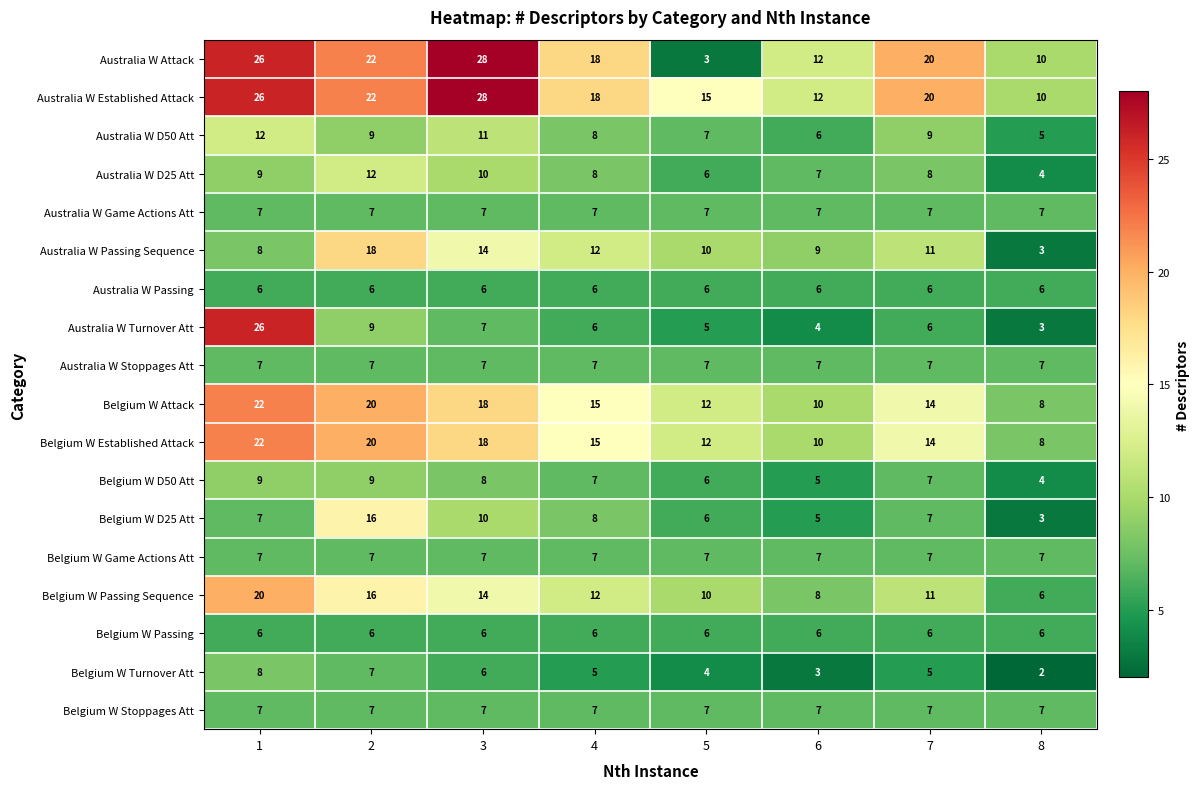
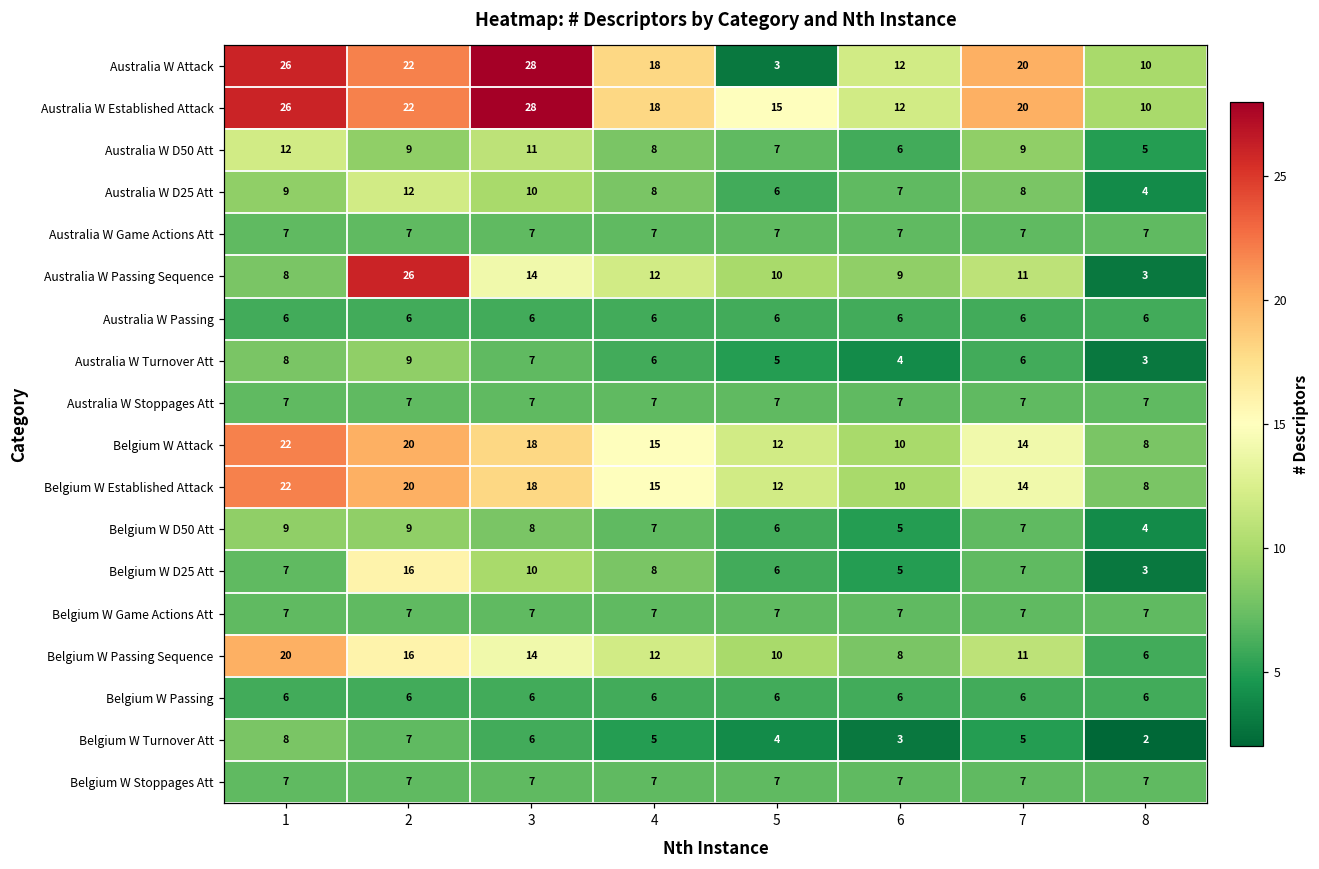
  {
    "Australia W Attack": {
      "1": 26,
      "2": 22,
      "3": 28,
      "4": 18,
      "5": 3,
      "6": 12,
      "7": 20,
      "8": 10
    },
    "Australia W Established Attack": {
      "1": 26,
      "2": 22,
      "3": 28,
      "4": 18,
      "5": 15,
      "6": 12,
      "7": 20,
      "8": 10
    },
    "Australia W D50 Att": {
      "1": 12,
      "2": 9,
      "3": 11,
      "4": 8,
      "5": 7,
      "6": 6,
      "7": 9,
      "8": 5
    },
    "Australia W D25 Att": {
      "1": 9,
      "2": 12,
      "3": 10,
      "4": 8,
      "5": 6,
      "6": 7,
      "7": 8,
      "8": 4
    },
    "Australia W Game Actions Att": {
      "1": 7,
      "2": 7,
      "3": 7,
      "4": 7,
      "5": 7,
      "6": 7,
      "7": 7,
      "8": 7
    },
    "Australia W Passing Sequence": {
      "1": 8,
-     "2": 18,
+     "2": 26,
      "3": 14,
      "4": 12,
      "5": 10,
      "6": 9,
      "7": 11,
      "8": 3
    },
    "Australia W Passing": {
      "1": 6,
      "2": 6,
      "3": 6,
      "4": 6,
      "5": 6,
      "6": 6,
      "7": 6,
      "8": 6
    },
    "Australia W Turnover Att": {
-     "1": 26,
+     "1": 8,
      "2": 9,
      "3": 7,
      "4": 6,
      "5": 5,
      "6": 4,
      "7": 6,
      "8": 3
    },
    "Australia W Stoppages Att": {
      "1": 7,
      "2": 7,
      "3": 7,
      "4": 7,
      "5": 7,
      "6": 7,
      "7": 7,
      "8": 7
    },
    "Belgium W Attack": {
      "1": 22,
      "2": 20,
      "3": 18,
      "4": 15,
      "5": 12,
      "6": 10,
      "7": 14,
      "8": 8
    },
    "Belgium W Established Attack": {
      "1": 22,
      "2": 20,
      "3": 18,
      "4": 15,
      "5": 12,
      "6": 10,
      "7": 14,
      "8": 8
    },
    "Belgium W D50 Att": {
      "1": 9,
      "2": 9,
      "3": 8,
      "4": 7,
      "5": 6,
      "6": 5,
      "7": 7,
      "8": 4
    },
    "Belgium W D25 Att": {
      "1": 7,
      "2": 16,
      "3": 10,
      "4": 8,
      "5": 6,
      "6": 5,
      "7": 7,
      "8": 3
    },
    "Belgium W Game Actions Att": {
      "1": 7,
      "2": 7,
      "3": 7,
      "4": 7,
      "5": 7,
      "6": 7,
      "7": 7,
      "8": 7
    },
    "Belgium W Passing Sequence": {
      "1": 20,
      "2": 16,
      "3": 14,
      "4": 12,
      "5": 10,
      "6": 8,
      "7": 11,
      "8": 6
    },
    "Belgium W Passing": {
      "1": 6,
      "2": 6,
      "3": 6,
      "4": 6,
      "5": 6,
      "6": 6,
      "7": 6,
      "8": 6
    },
    "Belgium W Turnover Att": {
      "1": 8,
      "2": 7,
      "3": 6,
      "4": 5,
      "5": 4,
      "6": 3,
      "7": 5,
      "8": 2
    },
    "Belgium W Stoppages Att": {
      "1": 7,
      "2": 7,
      "3": 7,
      "4": 7,
      "5": 7,
      "6": 7,
      "7": 7,
      "8": 7
    }
  }
